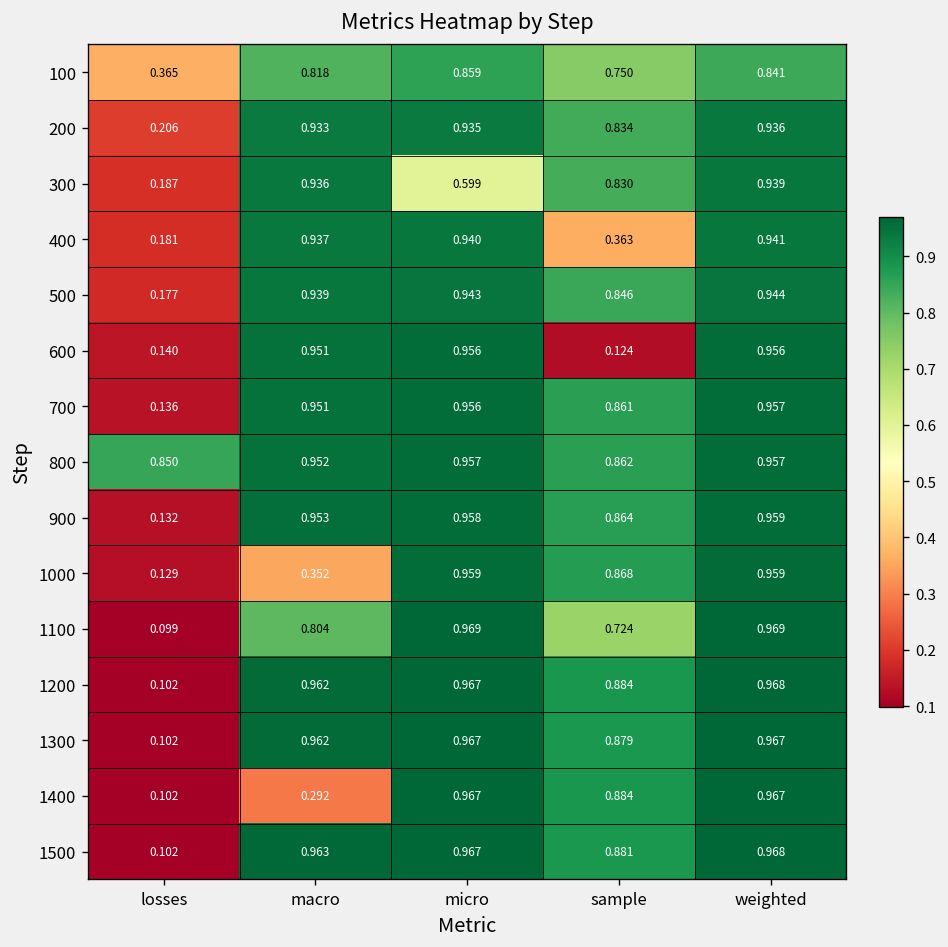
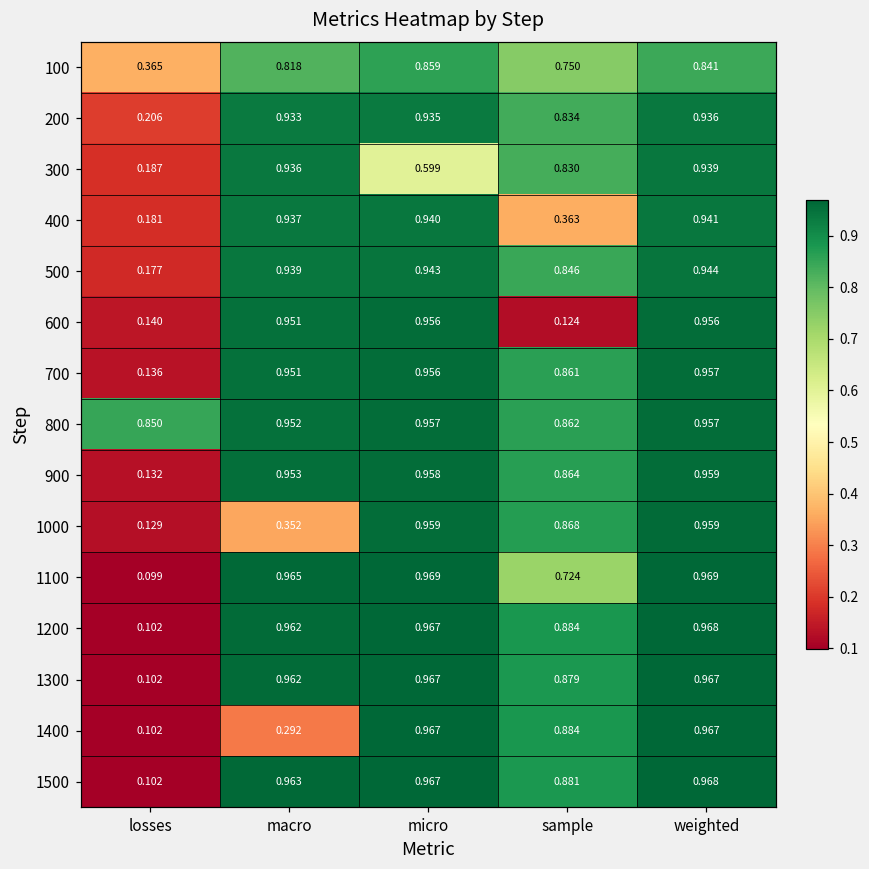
  {
    "100": {
      "losses": 0.365,
      "macro": 0.818,
      "micro": 0.859,
      "sample": 0.750,
      "weighted": 0.841
    },
    "200": {
      "losses": 0.206,
      "macro": 0.933,
      "micro": 0.935,
      "sample": 0.834,
      "weighted": 0.936
    },
    "300": {
      "losses": 0.187,
      "macro": 0.936,
      "micro": 0.599,
      "sample": 0.830,
      "weighted": 0.939
    },
    "400": {
      "losses": 0.181,
      "macro": 0.937,
      "micro": 0.940,
      "sample": 0.363,
      "weighted": 0.941
    },
    "500": {
      "losses": 0.177,
      "macro": 0.939,
      "micro": 0.943,
      "sample": 0.846,
      "weighted": 0.944
    },
    "600": {
      "losses": 0.140,
      "macro": 0.951,
      "micro": 0.956,
      "sample": 0.124,
      "weighted": 0.956
    },
    "700": {
      "losses": 0.136,
      "macro": 0.951,
      "micro": 0.956,
      "sample": 0.861,
      "weighted": 0.957
    },
    "800": {
      "losses": 0.850,
      "macro": 0.952,
      "micro": 0.957,
      "sample": 0.862,
      "weighted": 0.957
    },
    "900": {
      "losses": 0.132,
      "macro": 0.953,
      "micro": 0.958,
      "sample": 0.864,
      "weighted": 0.959
    },
    "1000": {
      "losses": 0.129,
      "macro": 0.352,
      "micro": 0.959,
      "sample": 0.868,
      "weighted": 0.959
    },
    "1100": {
      "losses": 0.099,
-     "macro": 0.804,
+     "macro": 0.965,
      "micro": 0.969,
      "sample": 0.724,
      "weighted": 0.969
    },
    "1200": {
      "losses": 0.102,
      "macro": 0.962,
      "micro": 0.967,
      "sample": 0.884,
      "weighted": 0.968
    },
    "1300": {
      "losses": 0.102,
      "macro": 0.962,
      "micro": 0.967,
      "sample": 0.879,
      "weighted": 0.967
    },
    "1400": {
      "losses": 0.102,
      "macro": 0.292,
      "micro": 0.967,
      "sample": 0.884,
      "weighted": 0.967
    },
    "1500": {
      "losses": 0.102,
      "macro": 0.963,
      "micro": 0.967,
      "sample": 0.881,
      "weighted": 0.968
    }
  }
